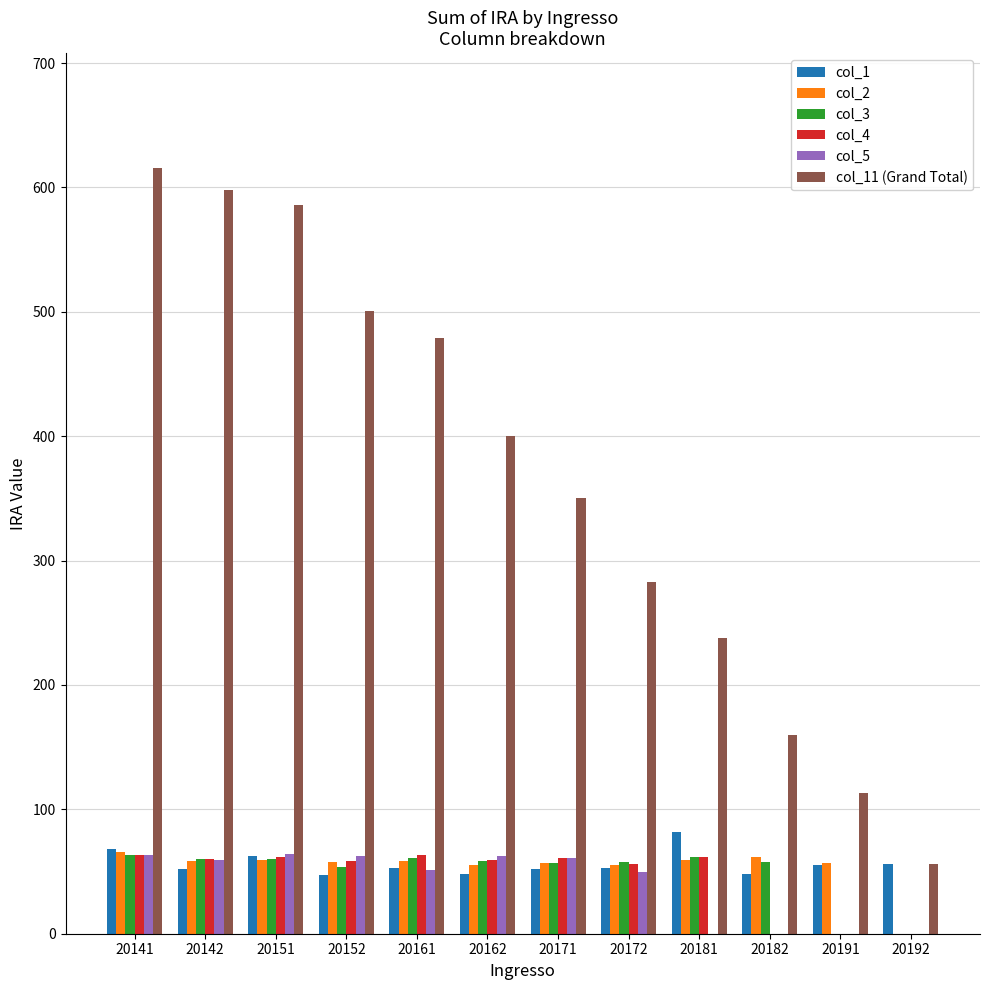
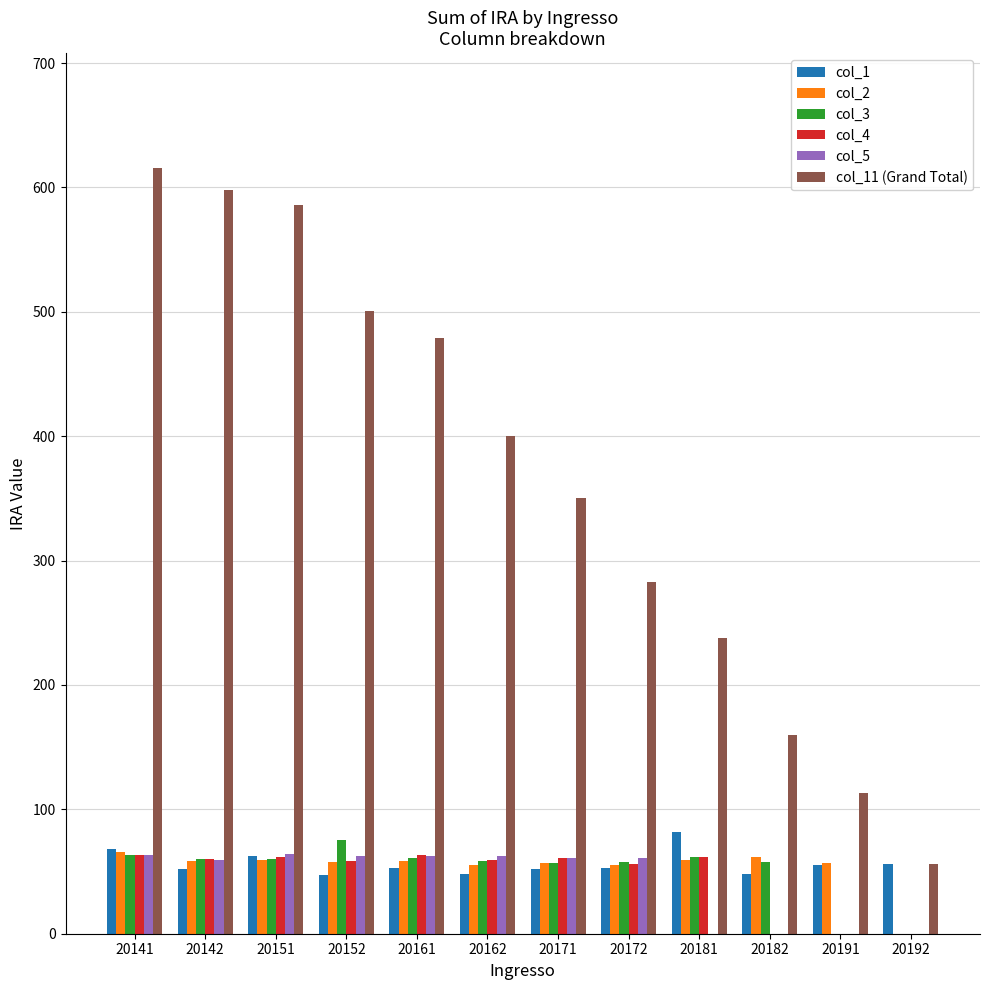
  {
    "col_1": {
      "20141": 68,
      "20142": 52,
      "20151": 63,
      "20152": 47,
      "20161": 53,
      "20162": 48,
      "20171": 52,
      "20172": 53,
      "20181": 82,
      "20182": 48,
      "20191": 56,
      "20192": 56
    },
    "col_2": {
      "20141": 66,
      "20142": 59,
      "20151": 60,
      "20152": 57,
      "20161": 59,
      "20162": 55,
      "20171": 57,
      "20172": 56,
      "20181": 60,
      "20182": 61,
      "20191": 57,
      "20192": 0
    },
    "col_3": {
      "20141": 63,
      "20142": 60,
      "20151": 60,
-     "20152": 54,
+     "20152": 75,
      "20161": 61,
      "20162": 59,
      "20171": 57,
      "20172": 58,
      "20181": 62,
      "20182": 58,
      "20191": 0,
      "20192": 0
    },
    "col_4": {
      "20141": 63,
      "20142": 60,
      "20151": 62,
      "20152": 58,
      "20161": 63,
      "20162": 59,
      "20171": 61,
      "20172": 56,
      "20181": 62,
      "20182": 0,
      "20191": 0,
      "20192": 0
    },
    "col_5": {
      "20141": 63,
      "20142": 59,
      "20151": 64,
      "20152": 62,
-     "20161": 51,
+     "20161": 63,
      "20162": 62,
      "20171": 61,
-     "20172": 49,
+     "20172": 61,
      "20181": 0,
      "20182": 0,
      "20191": 0,
      "20192": 0
    },
    "col_11 (Grand Total)": {
      "20141": 616,
      "20142": 598,
      "20151": 586,
      "20152": 501,
      "20161": 479,
      "20162": 400,
      "20171": 351,
      "20172": 283,
      "20181": 238,
      "20182": 160,
      "20191": 113,
      "20192": 56
    }
  }
